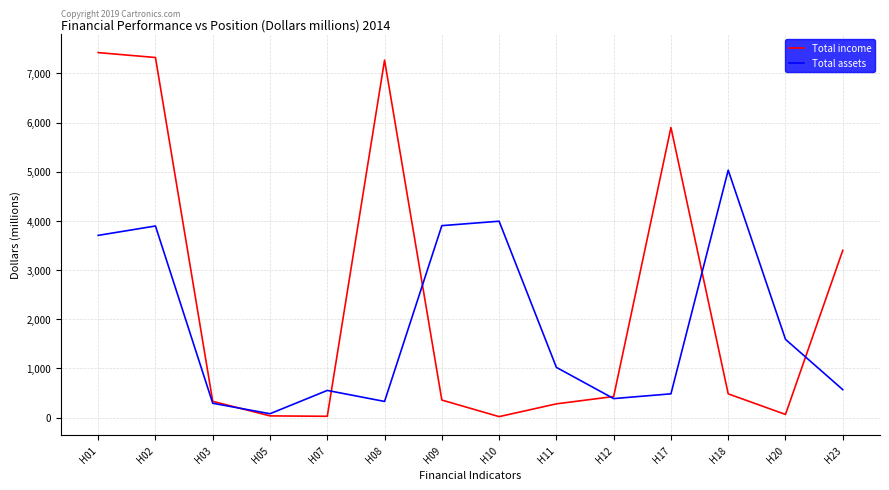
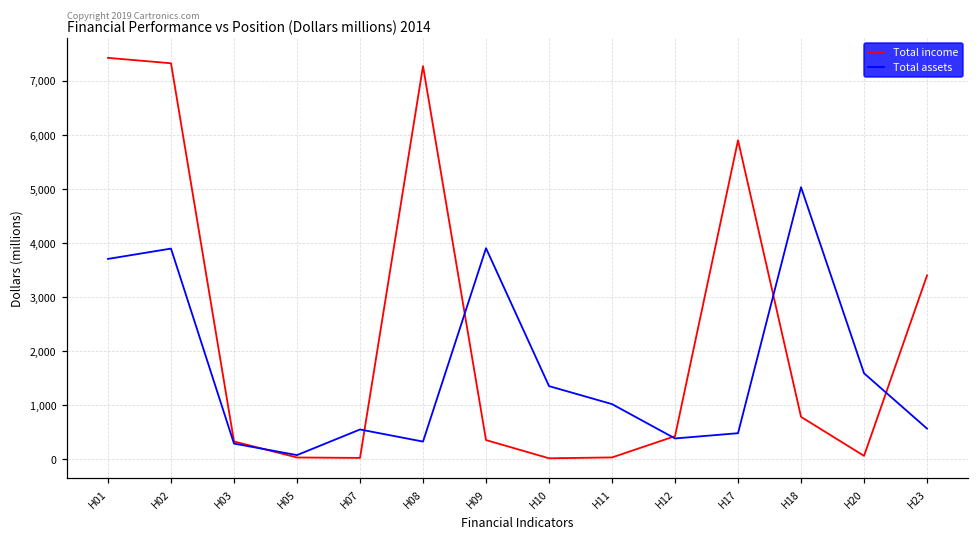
  {
    "Total income": {
      "H01": "7,400",
      "H02": "7,300",
      "H07": "0",
      "H08": "7,300",
      "H09": "400",
      "H10": "0",
-     "H11": "300",
+     "H11": "0",
      "H17": "5,900",
-     "H18": "500",
+     "H18": "800",
      "H20": "100",
      "H23": "3,400"
    },
    "Total assets": {
      "H01": "3,700",
      "H02": "3,900",
      "H07": "600",
      "H08": "300",
      "H09": "3,900",
-     "H10": "4,000",
+     "H10": "1,400",
      "H11": "1,000",
      "H17": "500",
      "H18": "5,000",
      "H20": "1,600",
      "H23": "600"
    }
  }
